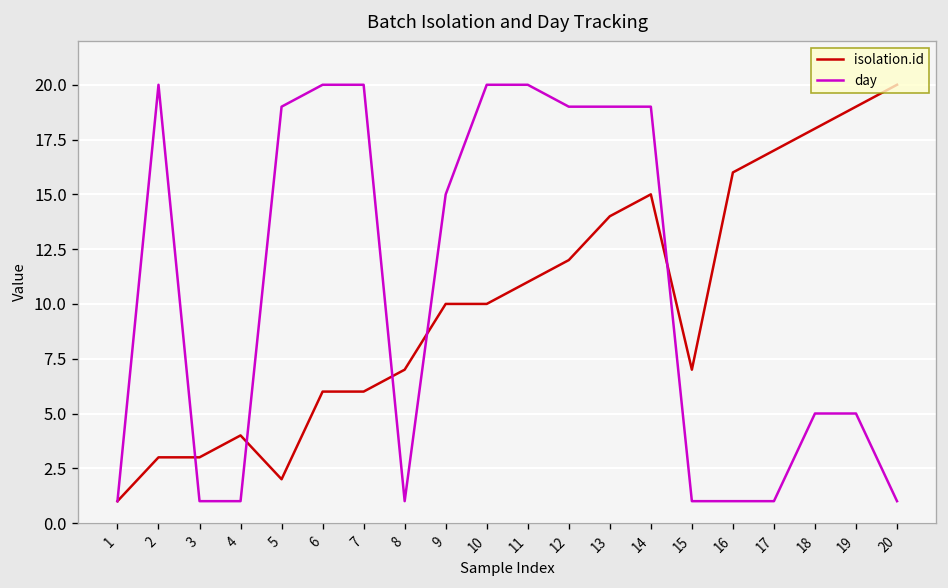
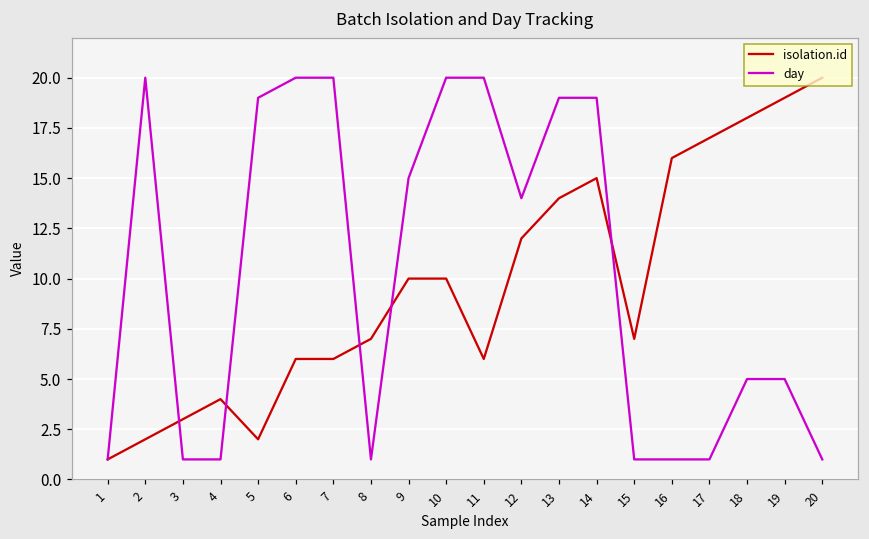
  {
    "isolation.id": {
-     "2": 3,
+     "2": 2,
      "3": 3,
      "4": 4,
      "5": 2,
      "6": 6,
      "7": 6,
      "8": 7,
      "9": 10,
      "10": 10,
-     "11": 11,
+     "11": 6,
      "12": 12,
      "13": 14,
      "14": 15,
      "15": 7,
      "16": 16,
      "17": 17,
      "18": 18,
      "19": 19
    },
    "day": {
      "2": 20,
      "3": 1,
      "4": 1,
      "5": 19,
      "6": 20,
      "7": 20,
      "8": 1,
      "9": 15,
      "10": 20,
      "11": 20,
-     "12": 19,
+     "12": 14,
      "13": 19,
      "14": 19,
      "15": 1,
      "16": 1,
      "17": 1,
      "18": 5,
      "19": 5,
      "20": 1
    }
  }
